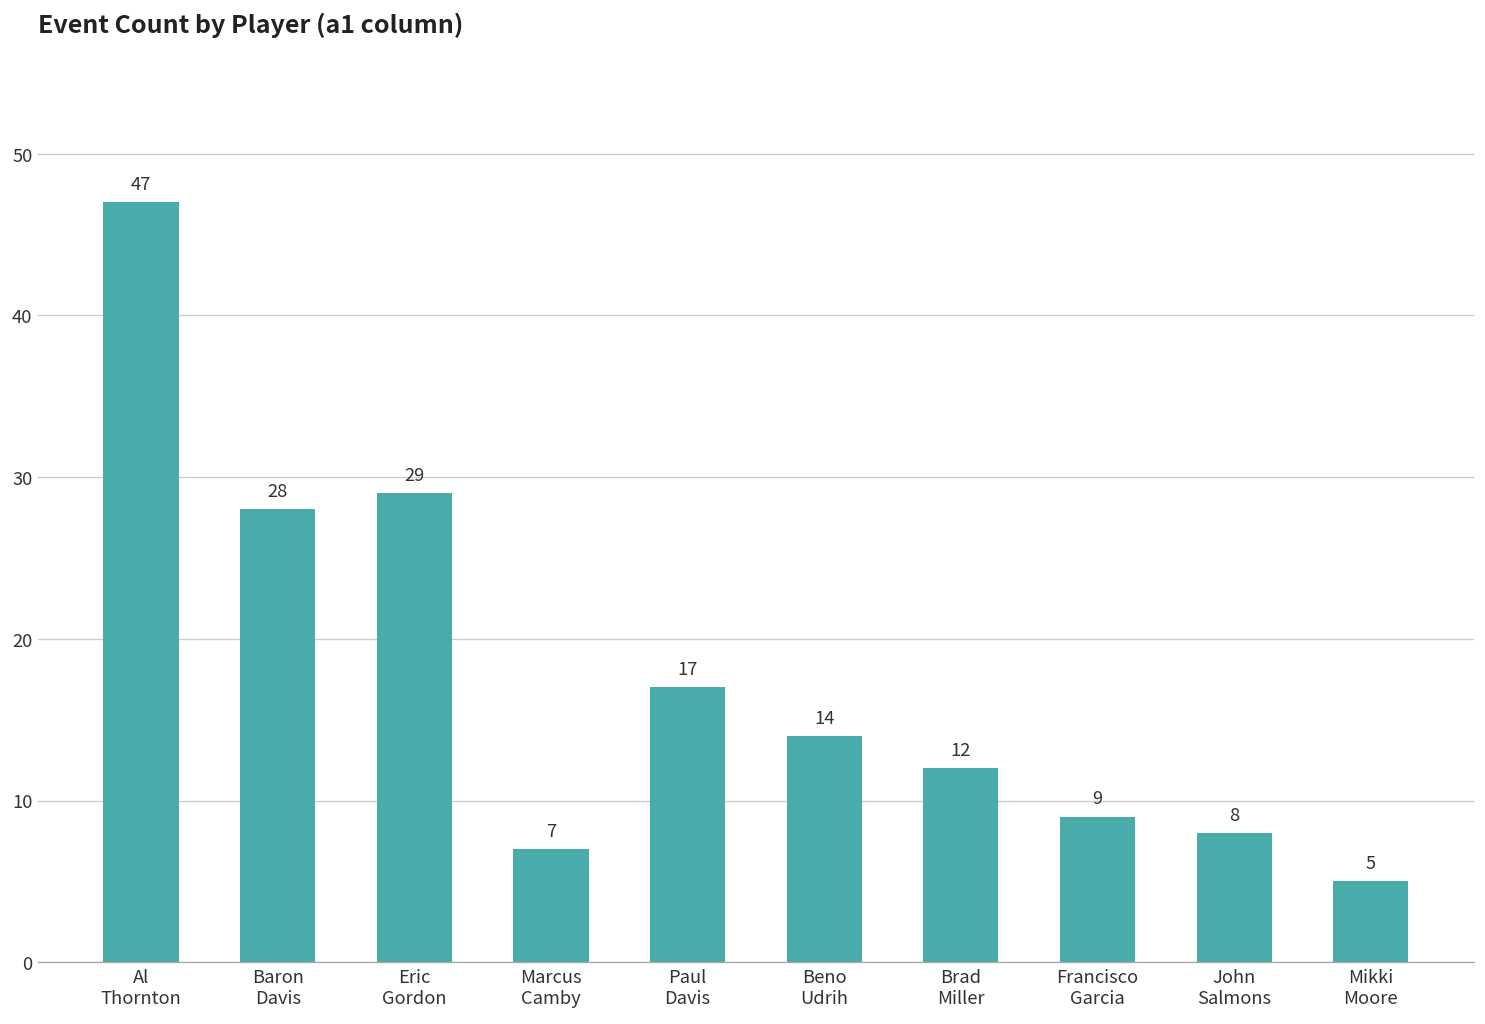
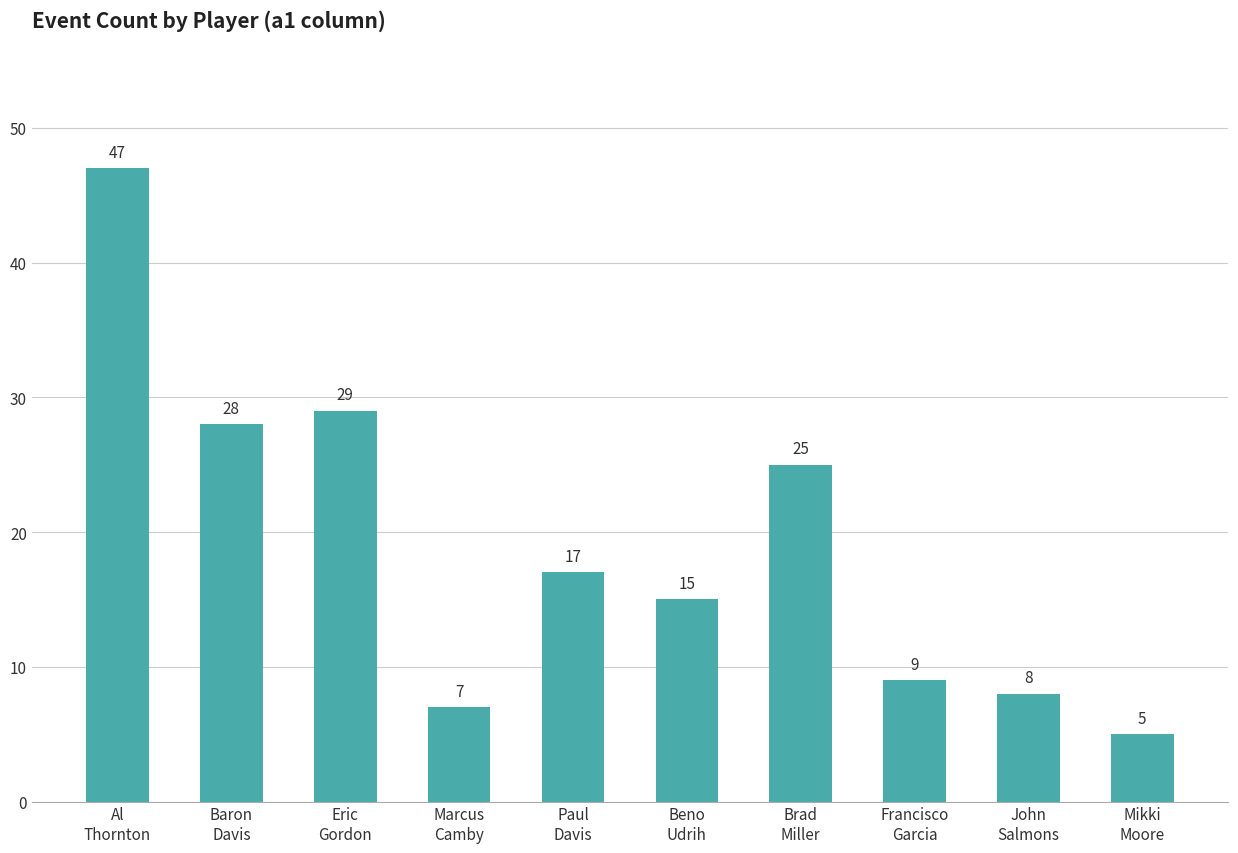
  {
    "Al Thornton": 47,
    "Baron Davis": 28,
    "Eric Gordon": 29,
    "Marcus Camby": 7,
    "Paul Davis": 17,
-   "Beno Udrih": 14,
-   "Brad Miller": 12,
+   "Beno Udrih": 15,
+   "Brad Miller": 25,
    "Francisco Garcia": 9,
    "John Salmons": 8,
    "Mikki Moore": 5
  }
